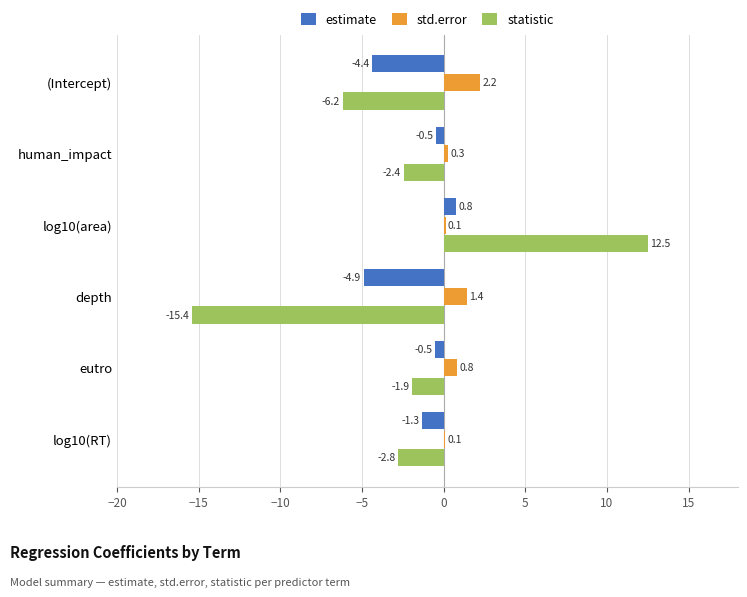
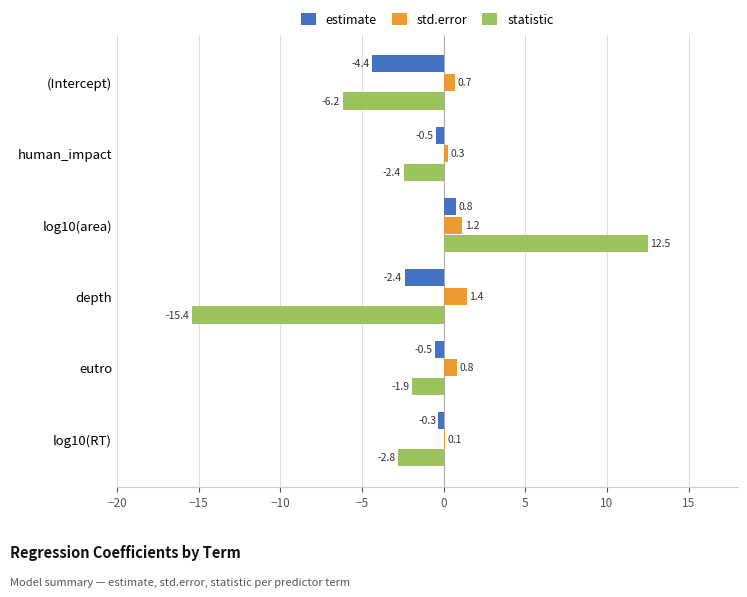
  {
    "estimate": {
      "(Intercept)": -4.4,
      "human_impact": -0.5,
      "log10(area)": 0.8,
-     "depth": -4.9,
+     "depth": -2.4,
      "eutro": -0.5,
-     "log10(RT)": -1.3
+     "log10(RT)": -0.3
    },
    "std.error": {
-     "(Intercept)": 2.2,
+     "(Intercept)": 0.7,
      "human_impact": 0.3,
-     "log10(area)": 0.1,
+     "log10(area)": 1.2,
      "depth": 1.4,
      "eutro": 0.8,
      "log10(RT)": 0.1
    },
    "statistic": {
      "(Intercept)": -6.2,
      "human_impact": -2.4,
      "log10(area)": 12.5,
      "depth": -15.4,
      "eutro": -1.9,
      "log10(RT)": -2.8
    }
  }
